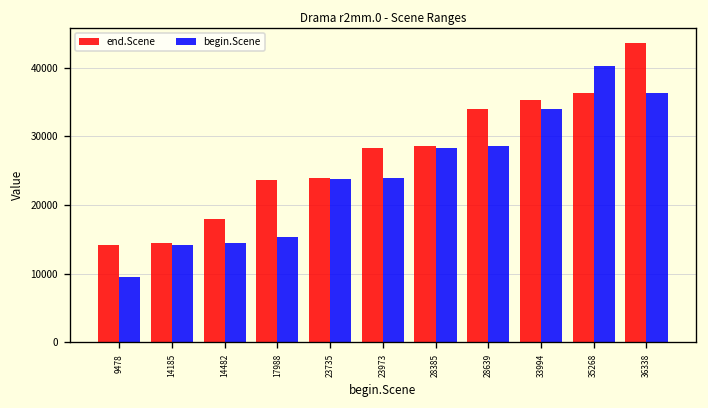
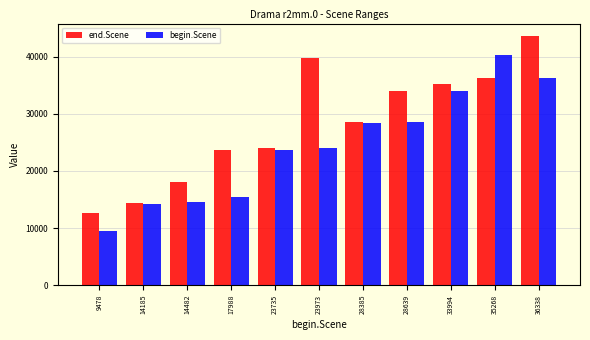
  {
    "end.Scene": {
-     "9478": 14000,
+     "9478": 13000,
      "14185": 14000,
      "14482": 18000,
      "17988": 24000,
      "23735": 24000,
-     "23973": 28000,
+     "23973": 40000,
      "28385": 29000,
      "28639": 34000,
      "33994": 35000,
      "35268": 36000,
      "36338": 44000
    },
    "begin.Scene": {
      "9478": 9000,
      "14185": 14000,
      "14482": 14000,
      "17988": 15000,
      "23735": 24000,
      "23973": 24000,
      "28385": 28000,
      "28639": 29000,
      "33994": 34000,
      "35268": 40000,
      "36338": 36000
    }
  }
